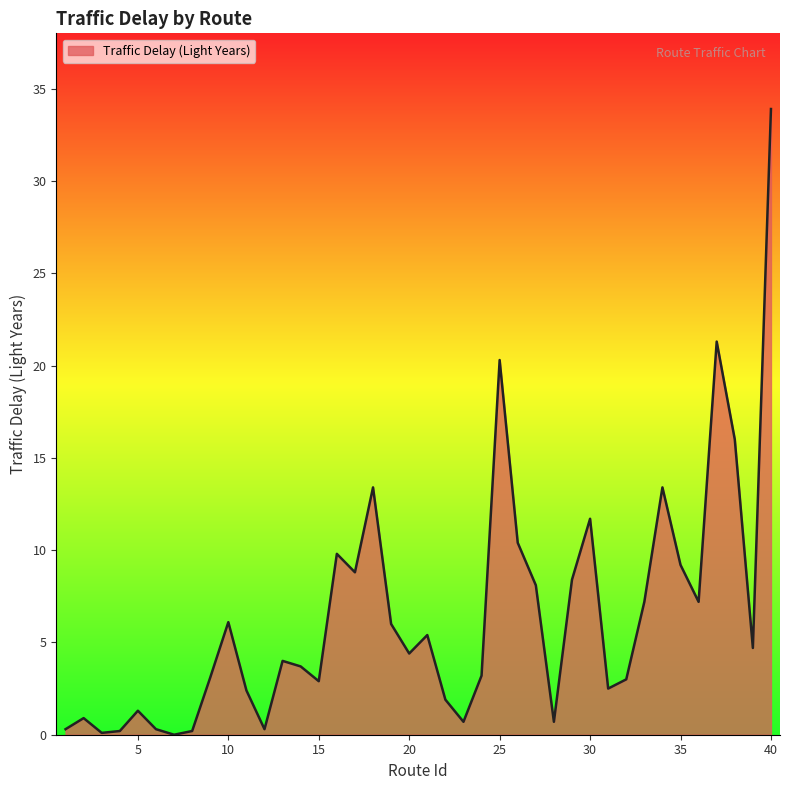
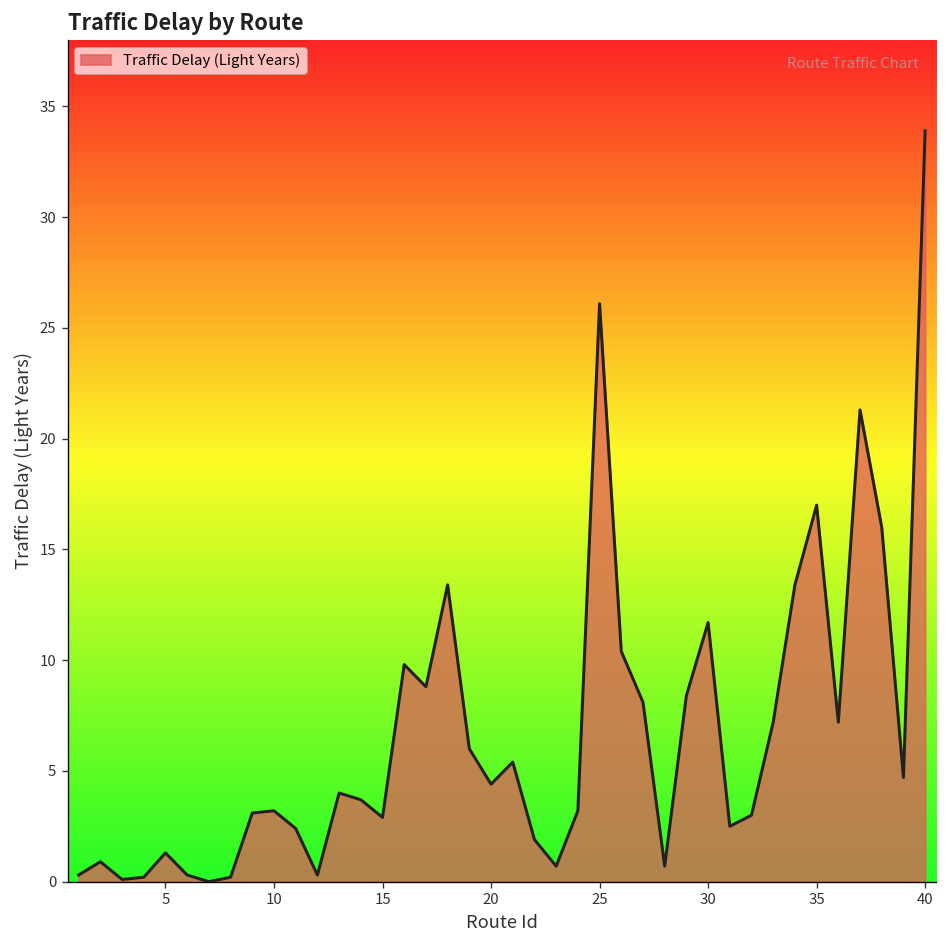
  {
    "5": 1.3,
-   "10": 6.1,
+   "10": 3.2,
    "15": 2.9,
    "20": 4.4,
-   "25": 20.3,
+   "25": 26.1,
    "30": 11.7,
-   "35": 9.2,
+   "35": 17.0,
    "40": 33.9
  }
